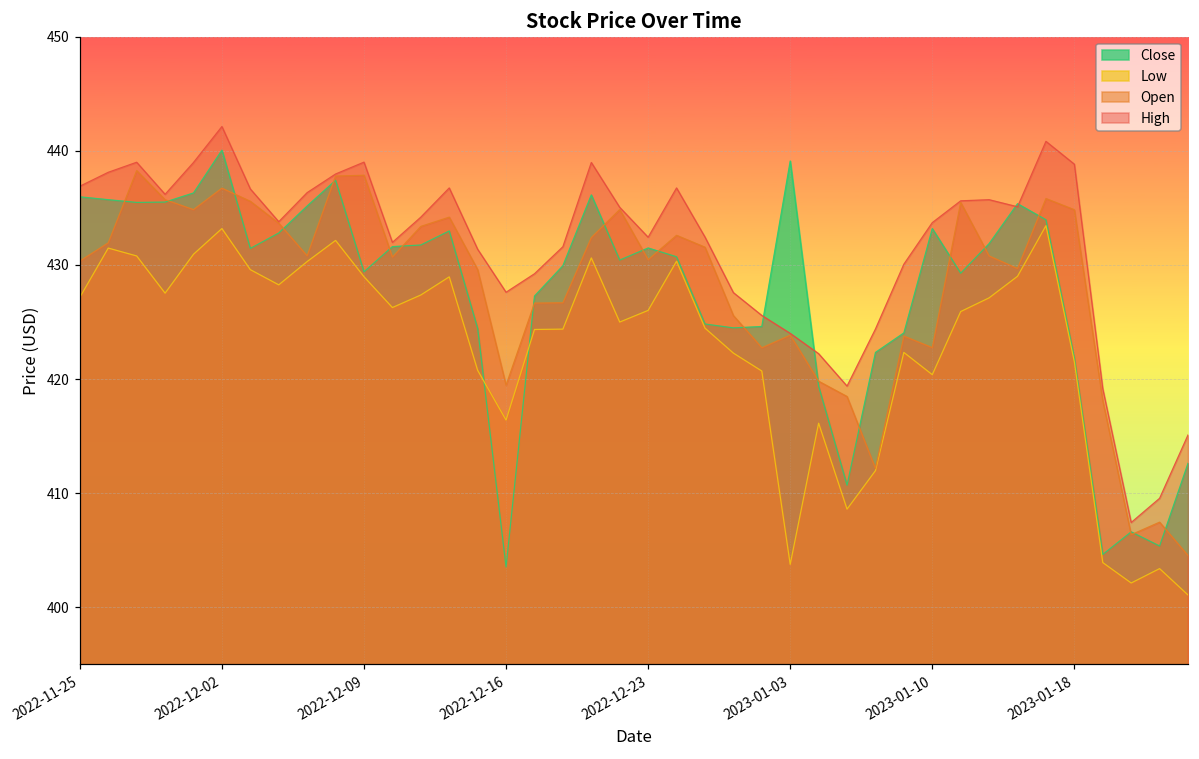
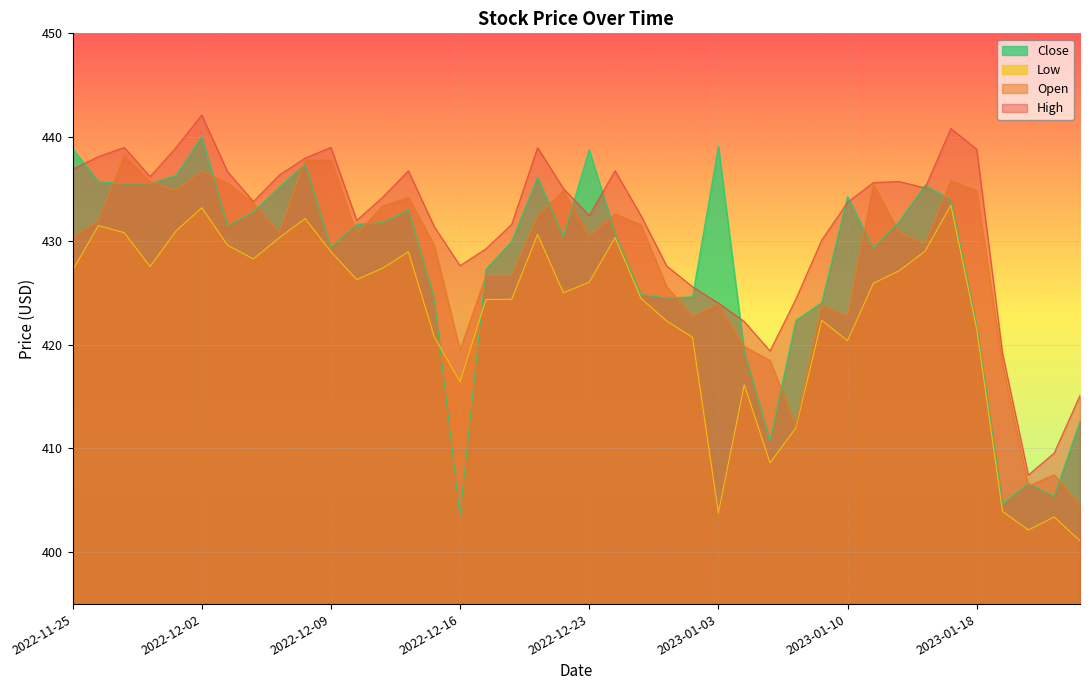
  {
    "Close": {
-     "2022-11-25": 436.0,
+     "2022-11-25": 438.9,
      "2022-12-02": 440.1,
      "2022-12-09": 429.4,
      "2022-12-16": 403.5,
-     "2022-12-23": 431.5,
+     "2022-12-23": 438.8,
      "2023-01-03": 439.1,
-     "2023-01-10": 433.2,
+     "2023-01-10": 434.3,
      "2023-01-18": 421.9
    },
    "Low": {
      "2022-11-25": 427.2,
      "2022-12-02": 433.2,
      "2022-12-09": 429.0,
      "2022-12-16": 416.4,
      "2022-12-23": 426.0,
      "2023-01-03": 403.8,
      "2023-01-10": 420.4,
      "2023-01-18": 421.5
    }
  }
